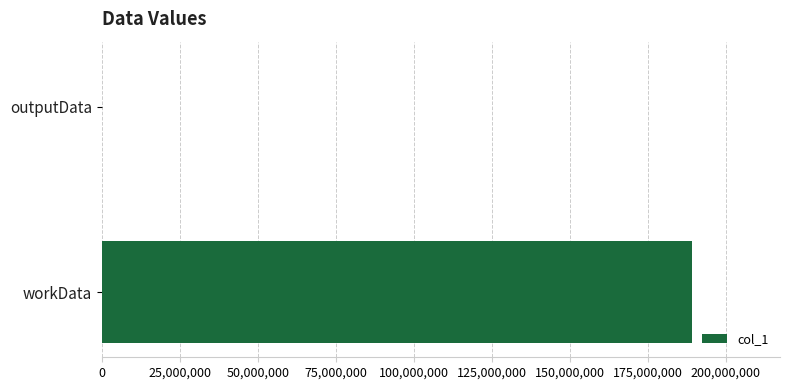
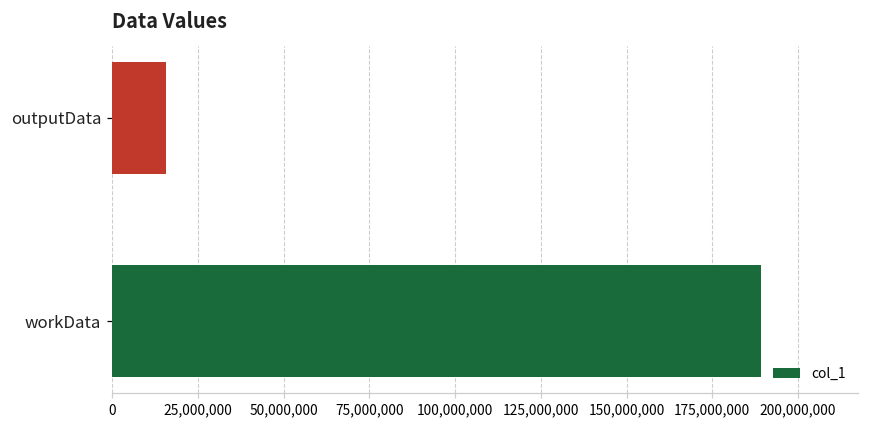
  {
-   "outputData": "0",
+   "outputData": "16,000,000",
    "workData": "189,000,000"
  }
